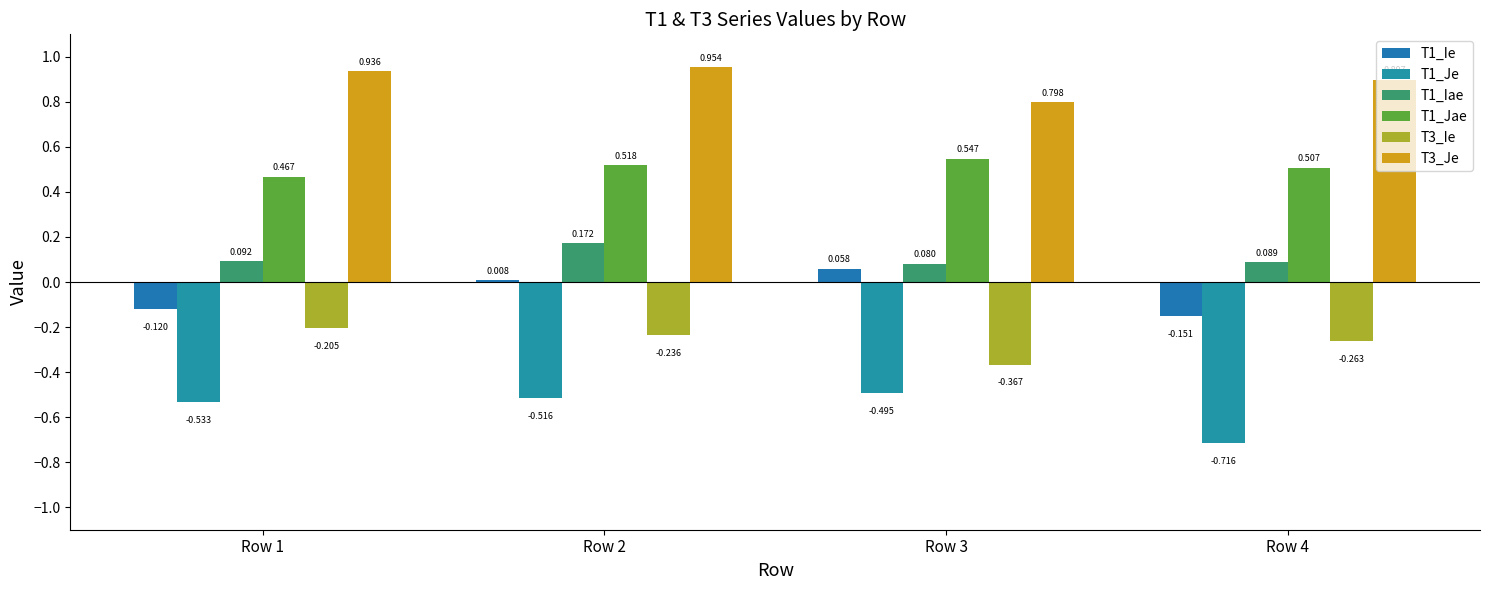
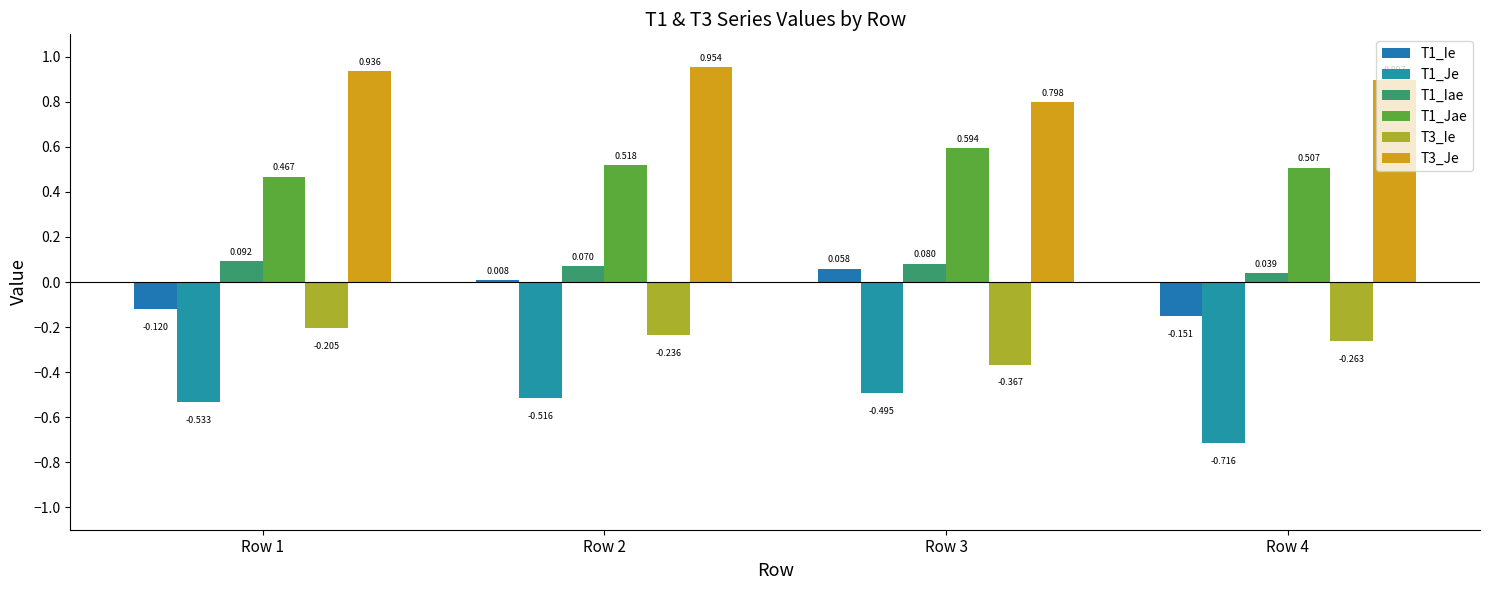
  {
    "T1_Iae": {
      "Row 1": 0.092,
-     "Row 2": 0.172,
+     "Row 2": 0.070,
      "Row 3": 0.080,
-     "Row 4": 0.089
+     "Row 4": 0.039
    },
    "T1_Jae": {
      "Row 1": 0.467,
      "Row 2": 0.518,
-     "Row 3": 0.547,
+     "Row 3": 0.594,
      "Row 4": 0.507
    }
  }
